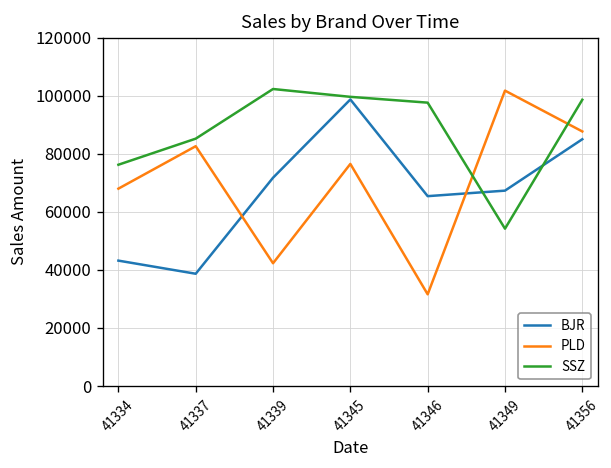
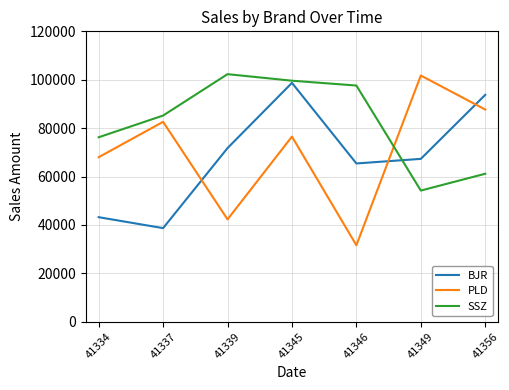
  {
    "BJR": {
      "41334": 43000,
      "41337": 39000,
      "41339": 72000,
      "41346": 65000,
      "41349": 67000,
-     "41356": 85000
+     "41356": 94000
    },
    "PLD": {
      "41334": 68000,
      "41337": 83000,
      "41339": 42000,
      "41345": 77000,
      "41346": 32000,
      "41349": 102000,
      "41356": 88000
    },
    "SSZ": {
      "41334": 76000,
      "41337": 85000,
      "41339": 102000,
      "41346": 98000,
      "41349": 54000,
-     "41356": 99000
+     "41356": 61000
    }
  }
